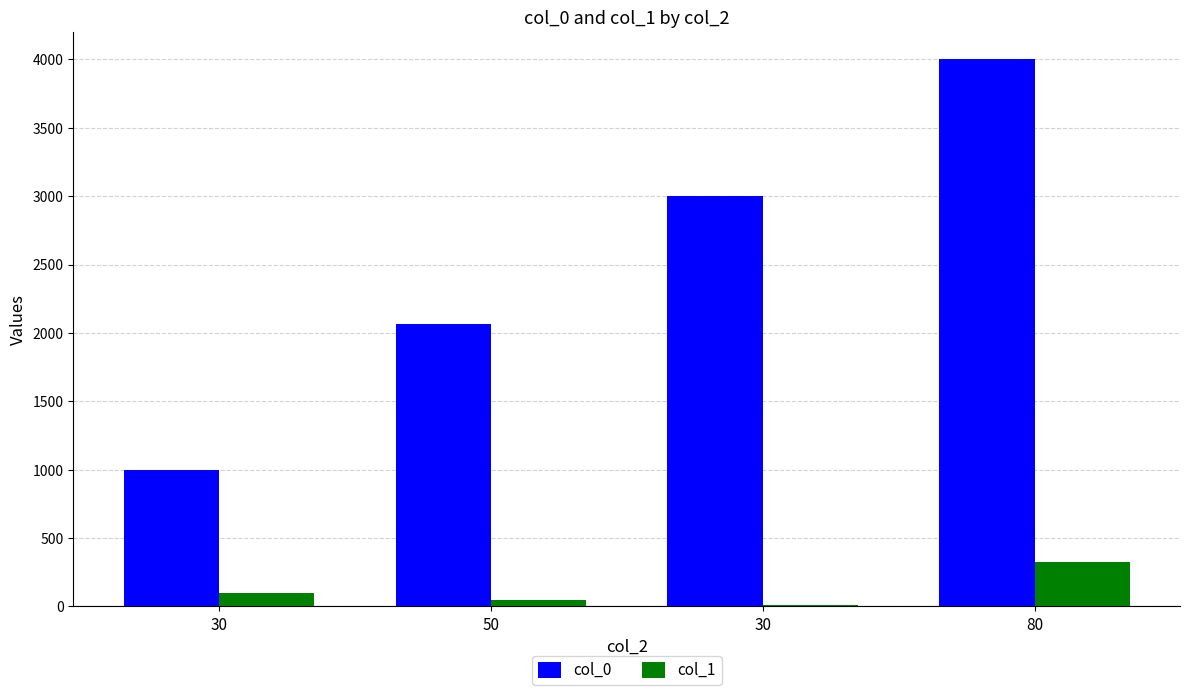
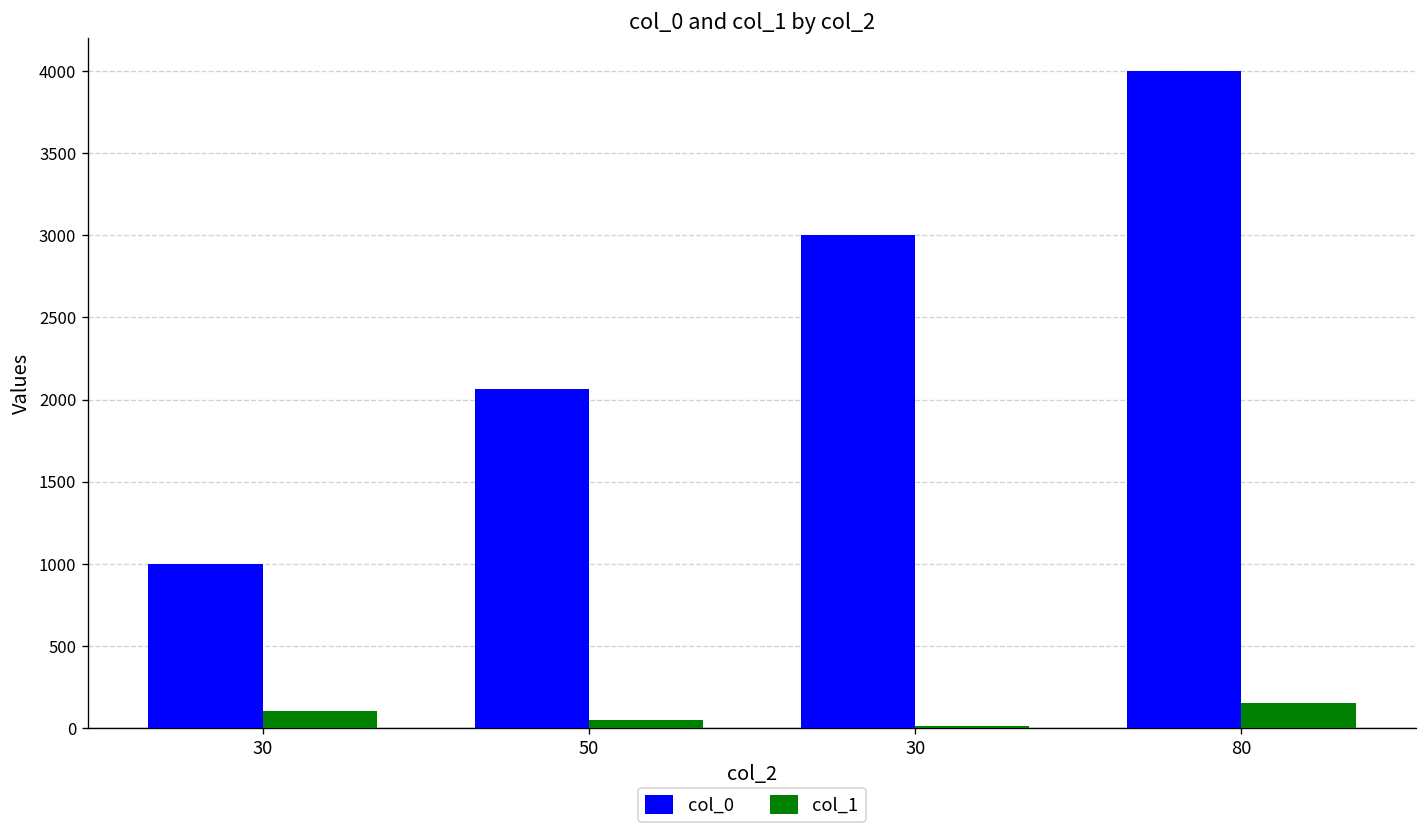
  {
    "col_0": {
      "50": 2070,
      "80": 4000
    },
    "col_1": {
      "50": 50,
-     "80": 330
+     "80": 150
    }
  }
